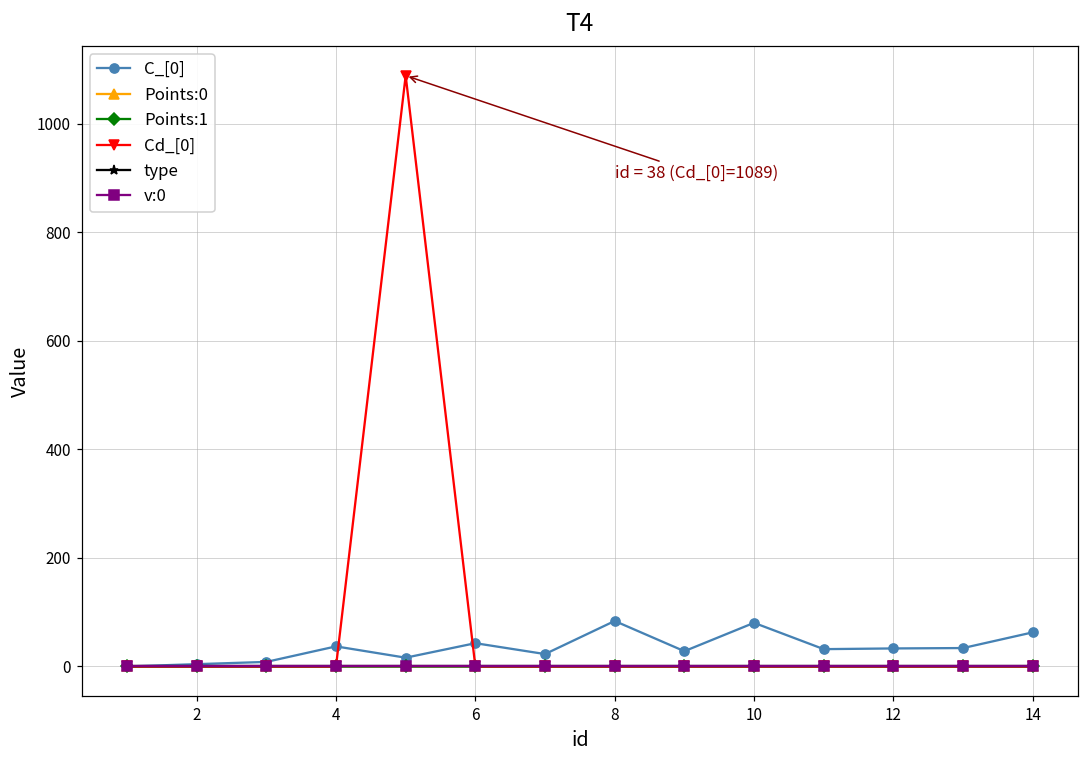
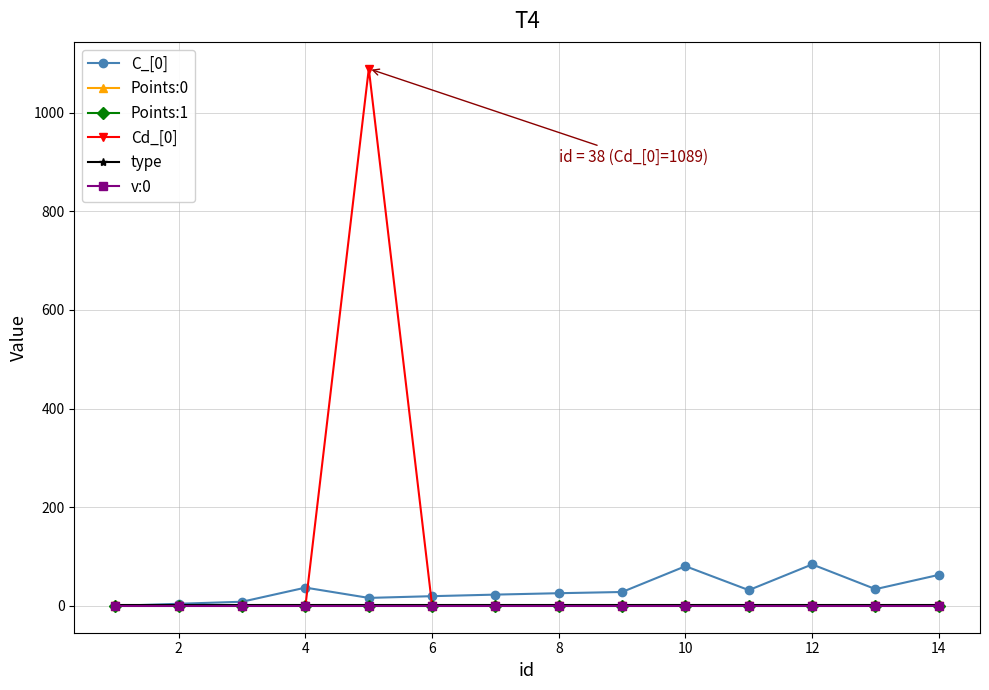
  {
    "C_[0]": {
      "4": 40,
-     "6": 40,
-     "8": 80,
+     "6": 20,
+     "8": 30,
      "10": 80,
-     "12": 30,
+     "12": 80,
      "14": 60
    }
  }
